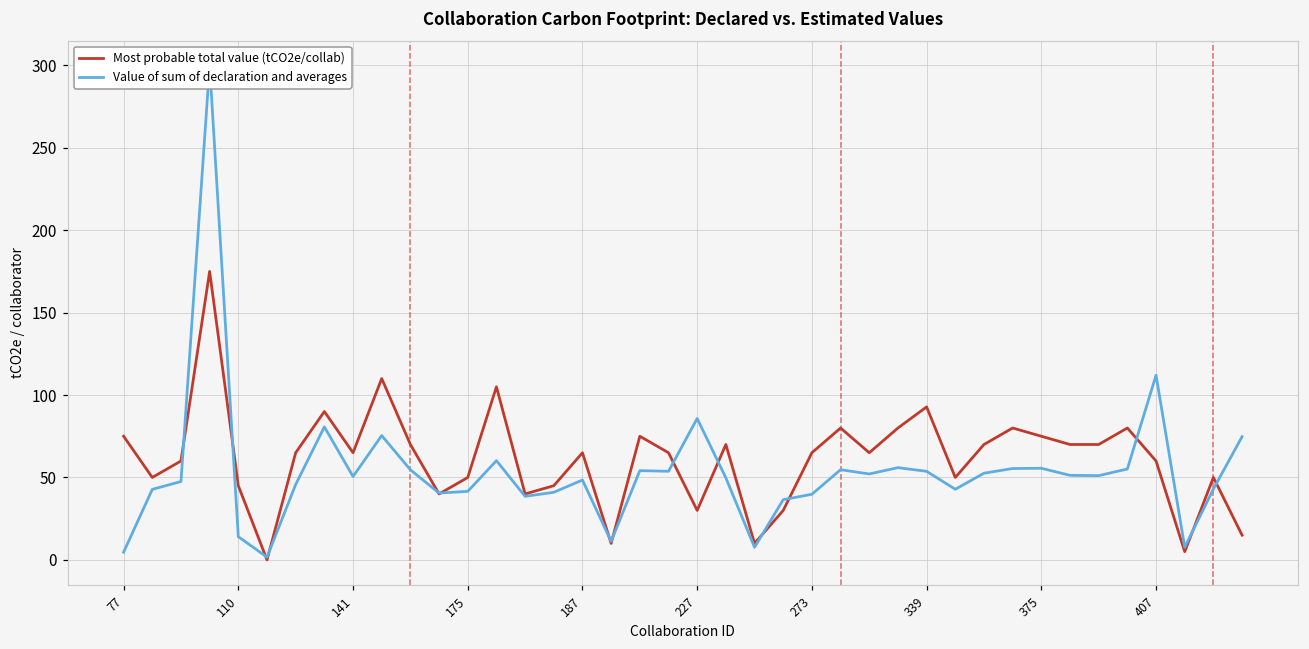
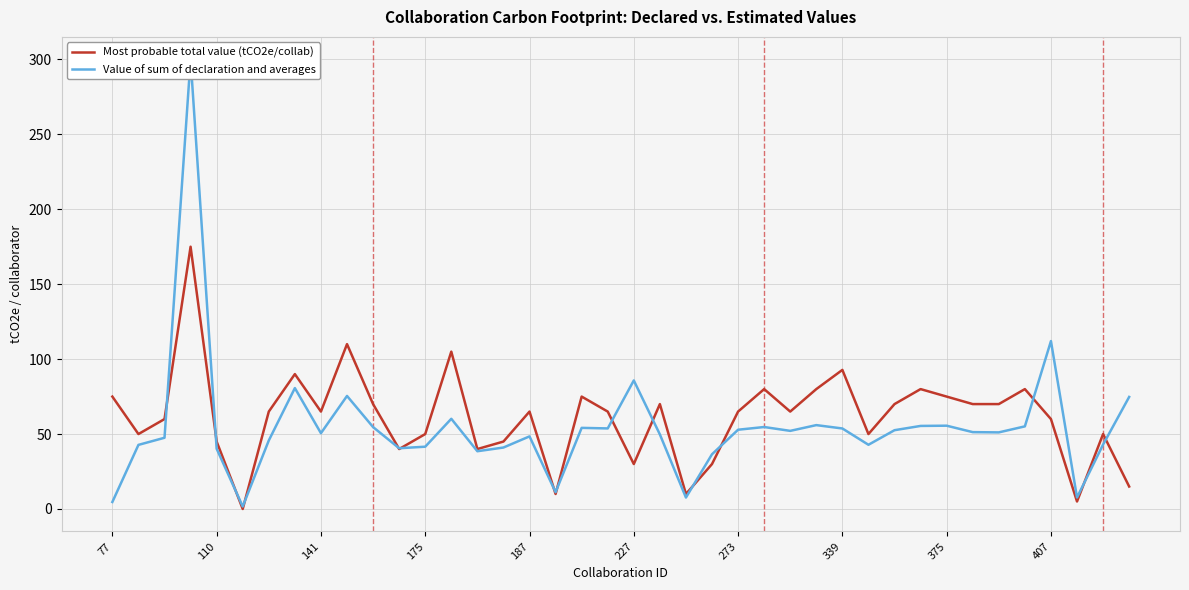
  {
    "Most probable total value (tCO2e/collab)": {
      "77": 75,
      "110": 45,
      "141": 65,
      "175": 50,
      "187": 65,
      "227": 30,
      "273": 65,
      "339": 93,
      "375": 75,
      "407": 60
    },
    "Value of sum of declaration and averages": {
      "77": 5,
-     "110": 14,
+     "110": 40,
      "141": 51,
      "175": 42,
      "187": 48,
      "227": 86,
-     "273": 40,
+     "273": 53,
      "339": 54,
      "375": 56,
      "407": 112
    }
  }
